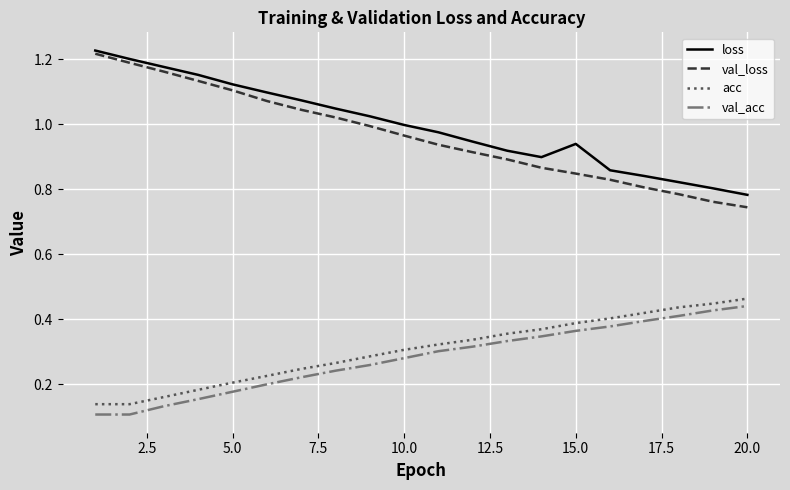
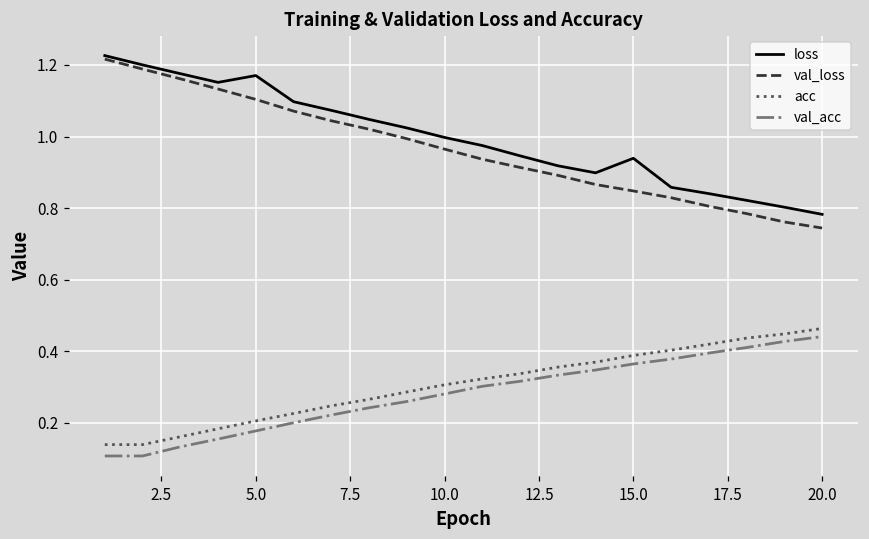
  {
    "loss": {
-     "5.0": 1.12,
+     "5.0": 1.17,
      "10.0": 1.00,
      "15.0": 0.94,
      "20.0": 0.78
    }
  }
